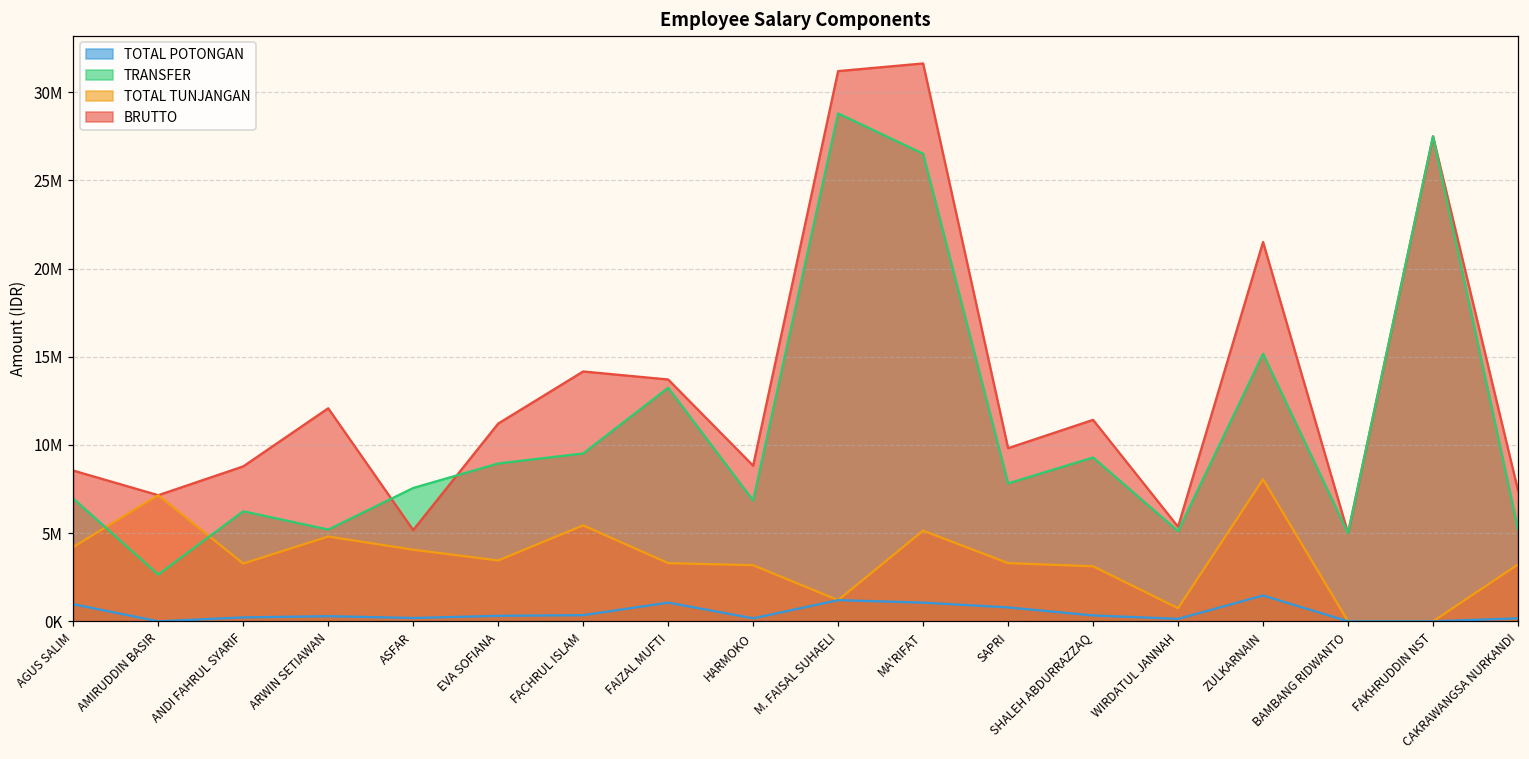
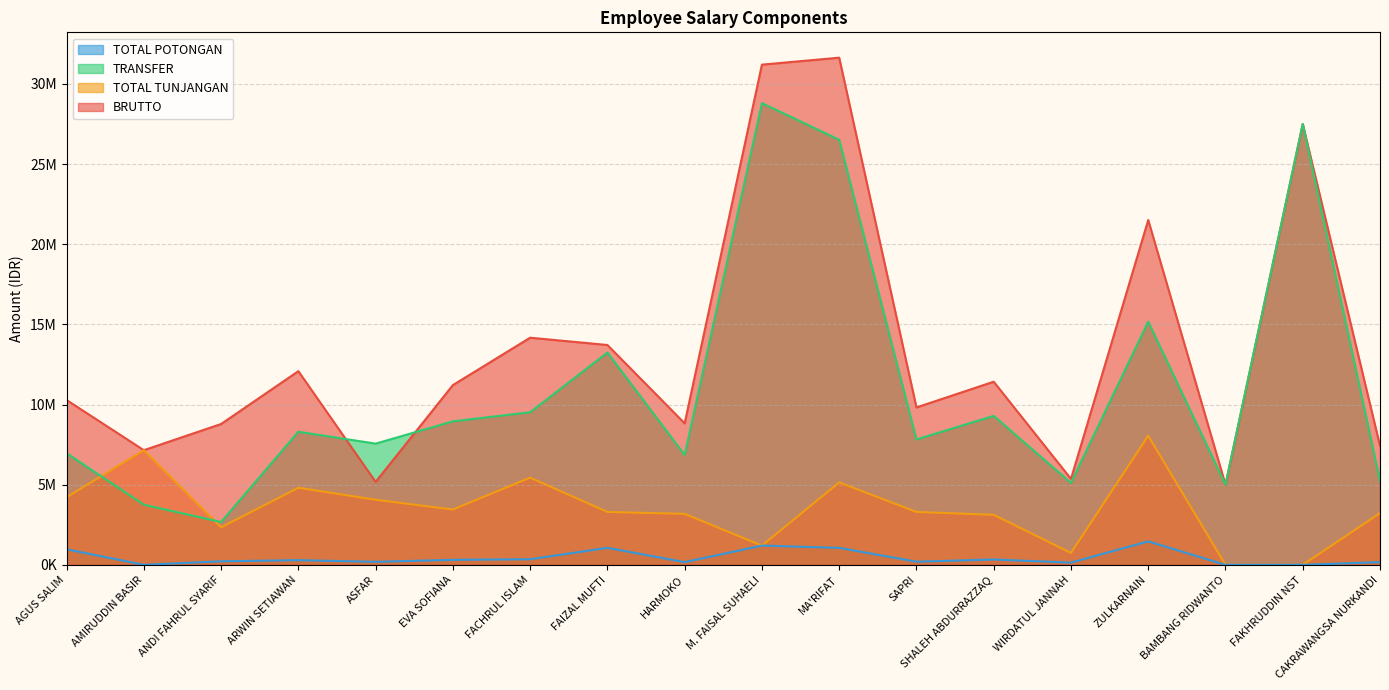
  {
    "TOTAL POTONGAN": {
      "AGUS SALIM": 1000000,
      "AMIRUDDIN BASIR": 0,
      "ANDI FAHRUL SYARIF": 200000,
      "ARWIN SETIAWAN": 300000,
      "ASFAR": 200000,
      "EVA SOFIANA": 300000,
      "FACHRUL ISLAM": 300000,
      "FAIZAL MUFTI": 1100000,
      "HARMOKO": 200000,
      "MA'RIFAT": 1100000,
-     "SAPRI": 800000,
+     "SAPRI": 200000,
      "SHALEH ABDURRAZZAQ": 300000,
      "WIRDATUL JANNAH": 100000,
      "ZULKARNAIN": 1500000,
      "CAKRAWANGSA NURKANDI": 200000
    },
    "TRANSFER": {
      "AGUS SALIM": 7000000,
-     "AMIRUDDIN BASIR": 2700000,
-     "ANDI FAHRUL SYARIF": 6200000,
-     "ARWIN SETIAWAN": 5200000,
+     "AMIRUDDIN BASIR": 3800000,
+     "ANDI FAHRUL SYARIF": 2700000,
+     "ARWIN SETIAWAN": 8300000,
      "ASFAR": 7600000,
      "EVA SOFIANA": 9000000,
      "FACHRUL ISLAM": 9500000,
      "FAIZAL MUFTI": 13200000,
      "HARMOKO": 6900000,
      "M. FAISAL SUHAELI": 28800000,
      "MA'RIFAT": 26500000,
      "SAPRI": 7800000,
      "SHALEH ABDURRAZZAQ": 9300000,
      "WIRDATUL JANNAH": 5100000,
      "ZULKARNAIN": 15200000,
      "CAKRAWANGSA NURKANDI": 5200000
    },
    "TOTAL TUNJANGAN": {
      "AGUS SALIM": 4200000,
-     "ANDI FAHRUL SYARIF": 3300000,
+     "ANDI FAHRUL SYARIF": 2300000,
      "ARWIN SETIAWAN": 4800000,
      "ASFAR": 4100000,
      "EVA SOFIANA": 3500000,
      "FACHRUL ISLAM": 5400000,
      "FAIZAL MUFTI": 3300000,
      "HARMOKO": 3200000,
      "MA'RIFAT": 5100000,
      "SAPRI": 3300000,
      "SHALEH ABDURRAZZAQ": 3100000,
      "WIRDATUL JANNAH": 700000,
      "ZULKARNAIN": 8100000,
      "CAKRAWANGSA NURKANDI": 3200000
    },
    "BRUTTO": {
-     "AGUS SALIM": 8500000,
+     "AGUS SALIM": 10300000,
      "ANDI FAHRUL SYARIF": 8800000,
      "ARWIN SETIAWAN": 12100000,
      "ASFAR": 5200000,
      "EVA SOFIANA": 11200000,
      "FACHRUL ISLAM": 14200000,
      "FAIZAL MUFTI": 13700000,
      "HARMOKO": 8800000,
      "M. FAISAL SUHAELI": 31200000,
      "MA'RIFAT": 31600000,
      "SAPRI": 9800000,
      "SHALEH ABDURRAZZAQ": 11400000,
      "WIRDATUL JANNAH": 5400000,
      "ZULKARNAIN": 21500000,
      "CAKRAWANGSA NURKANDI": 7400000
    }
  }
